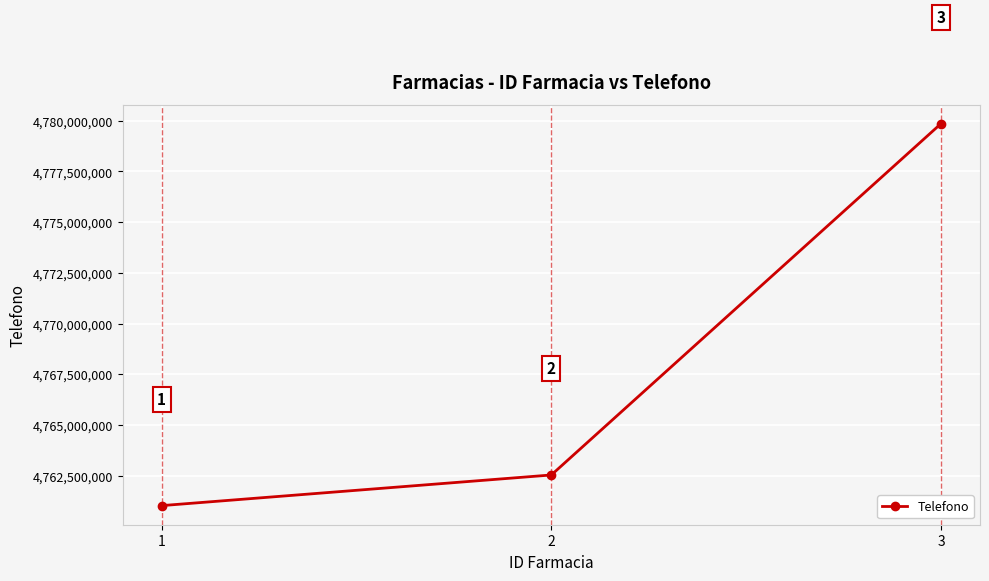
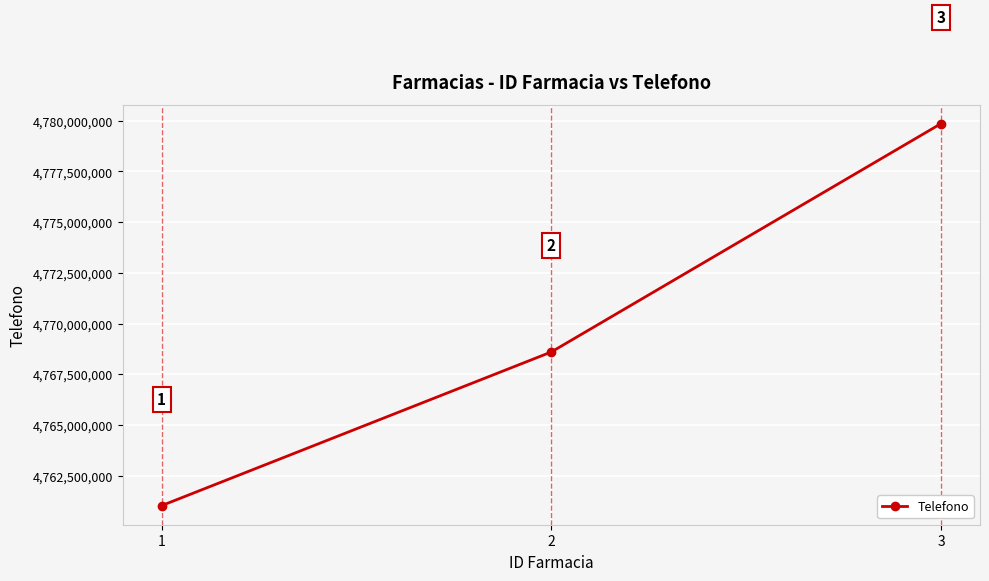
  {
    "1": "4,761,000,000",
-   "2": "4,762,500,000",
+   "2": "4,768,600,000",
    "3": "4,779,900,000"
  }
